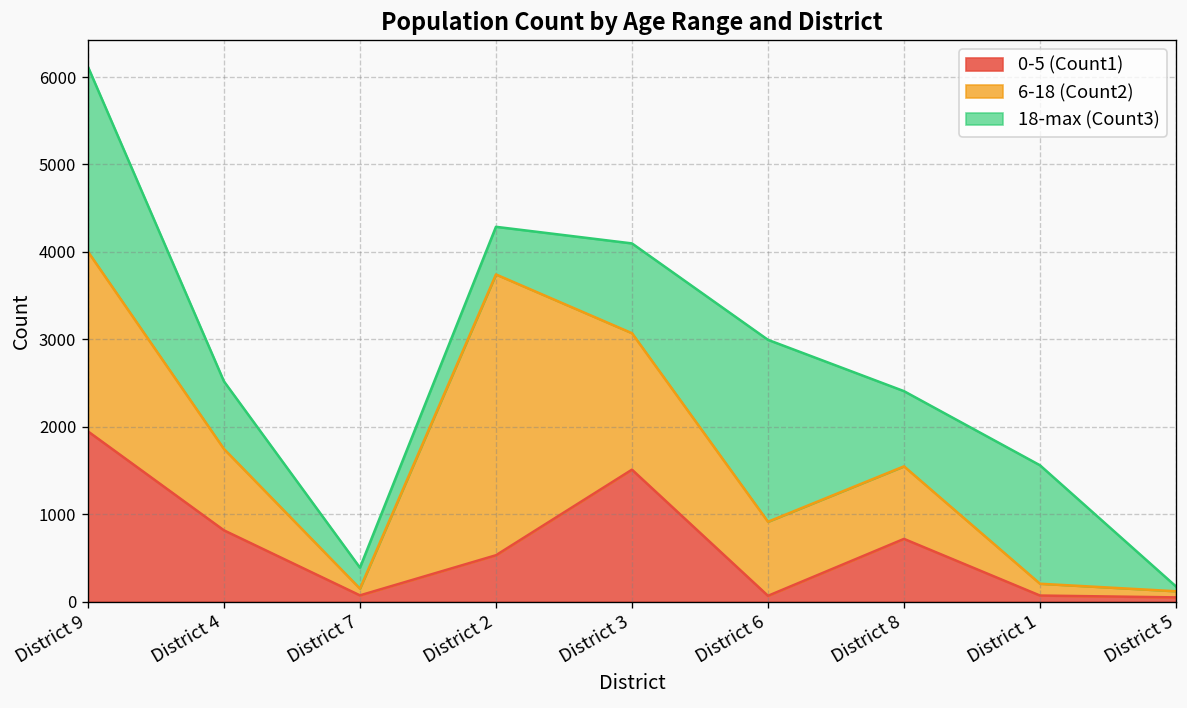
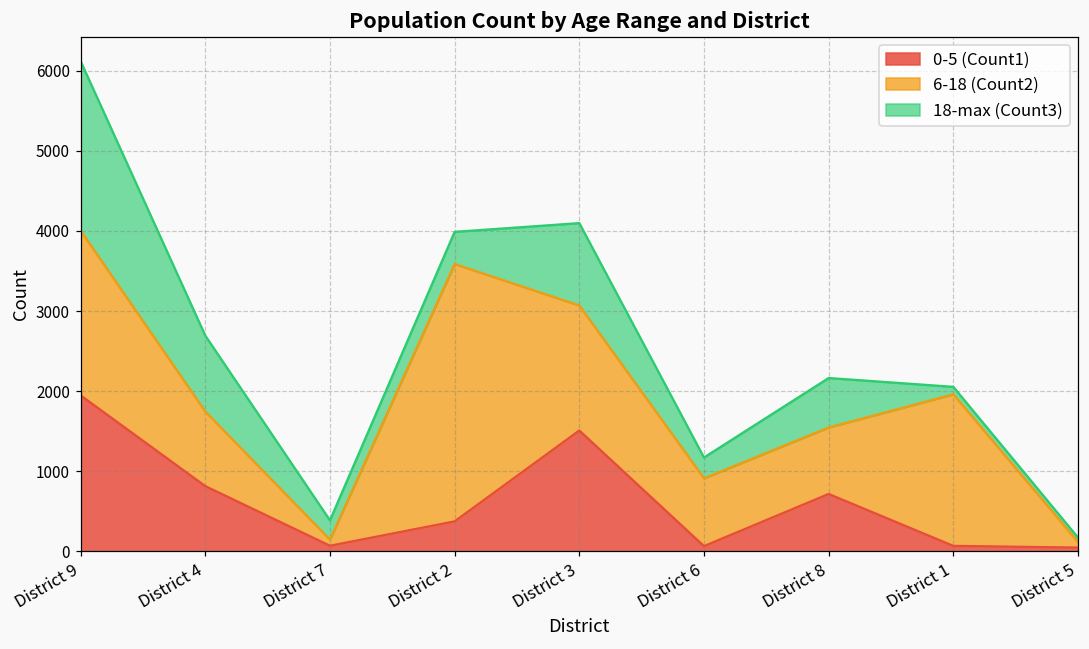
  {
    "0-5 (Count1)": {
      "District 9": 1900,
      "District 4": 800,
      "District 7": 100,
-     "District 2": 500,
+     "District 2": 400,
      "District 3": 1500,
      "District 6": 100,
      "District 8": 700,
      "District 1": 100,
      "District 5": 0
    },
    "6-18 (Count2)": {
      "District 9": 2100,
      "District 4": 900,
      "District 7": 100,
      "District 2": 3200,
      "District 3": 1600,
      "District 6": 800,
      "District 8": 800,
-     "District 1": 100,
+     "District 1": 1900,
      "District 5": 100
    },
    "18-max (Count3)": {
      "District 9": 2100,
-     "District 4": 800,
+     "District 4": 900,
      "District 7": 200,
-     "District 2": 500,
+     "District 2": 400,
      "District 3": 1000,
-     "District 6": 2100,
-     "District 8": 900,
-     "District 1": 1400,
+     "District 6": 300,
+     "District 8": 600,
+     "District 1": 100,
      "District 5": 100
    }
  }
